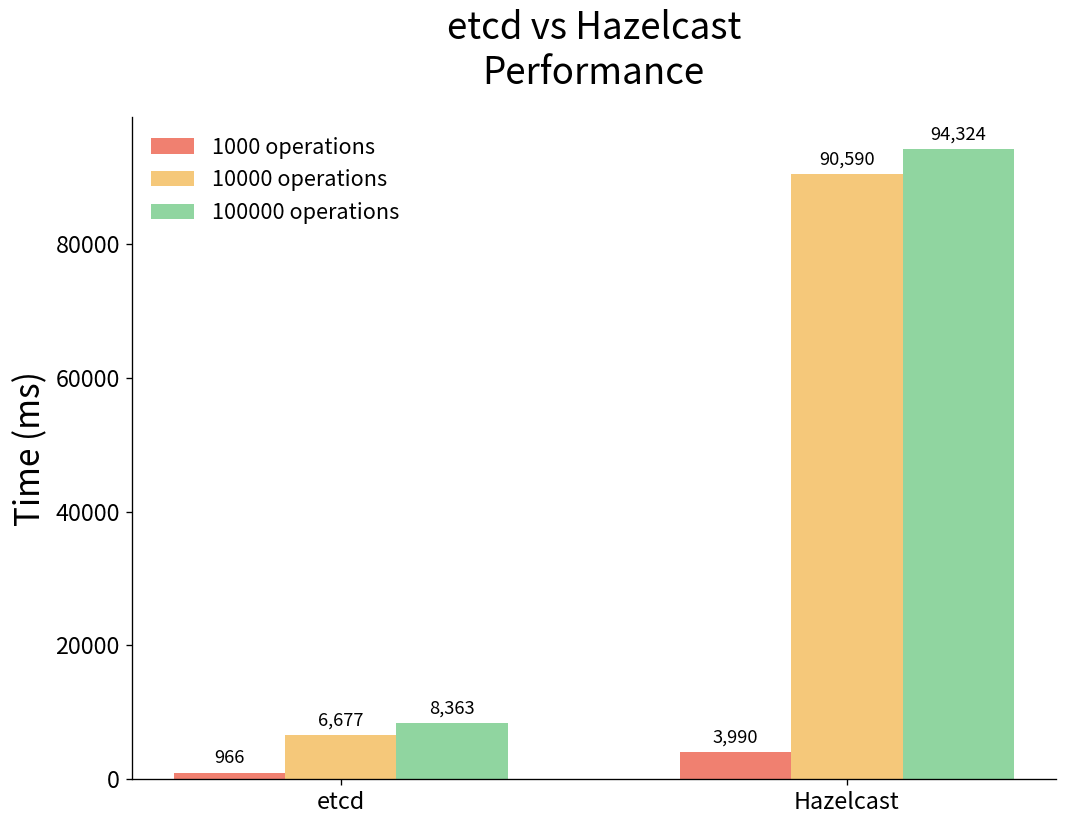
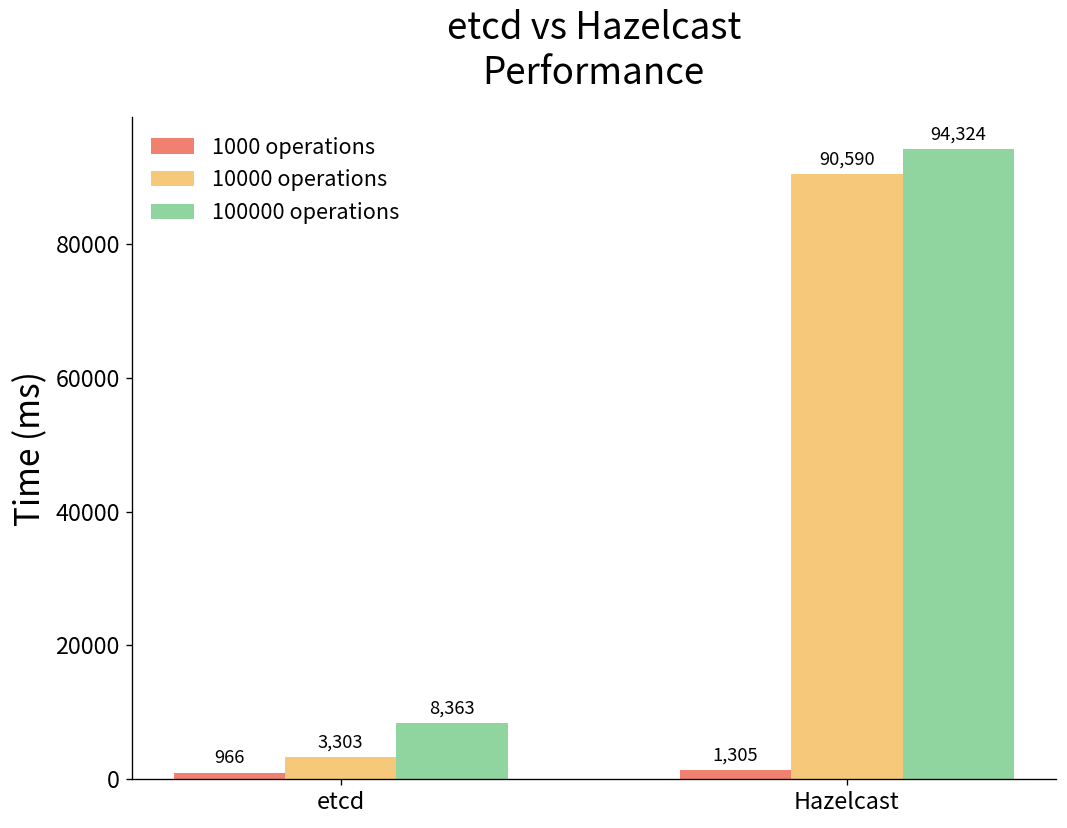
  {
    "1000 operations": {
      "etcd": "966",
-     "Hazelcast": "3,990"
+     "Hazelcast": "1,305"
    },
    "10000 operations": {
-     "etcd": "6,677",
+     "etcd": "3,303",
      "Hazelcast": "90,590"
    },
    "100000 operations": {
      "etcd": "8,363",
      "Hazelcast": "94,324"
    }
  }
